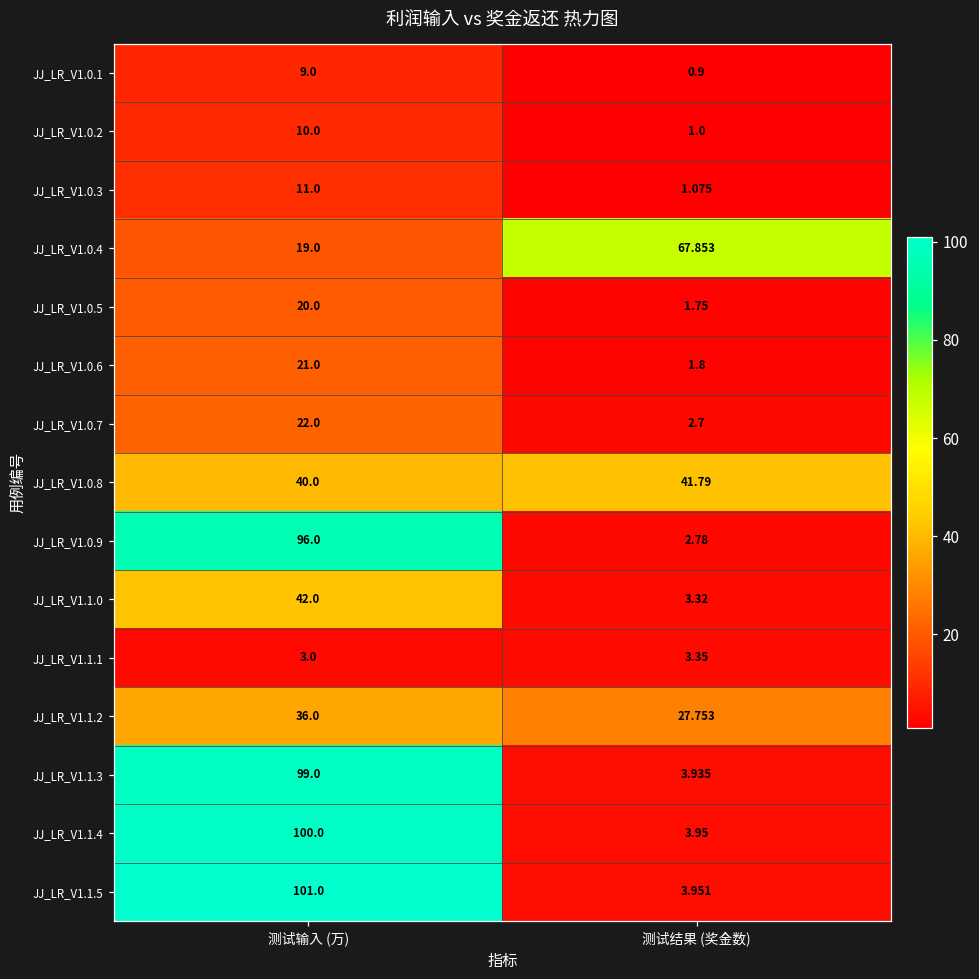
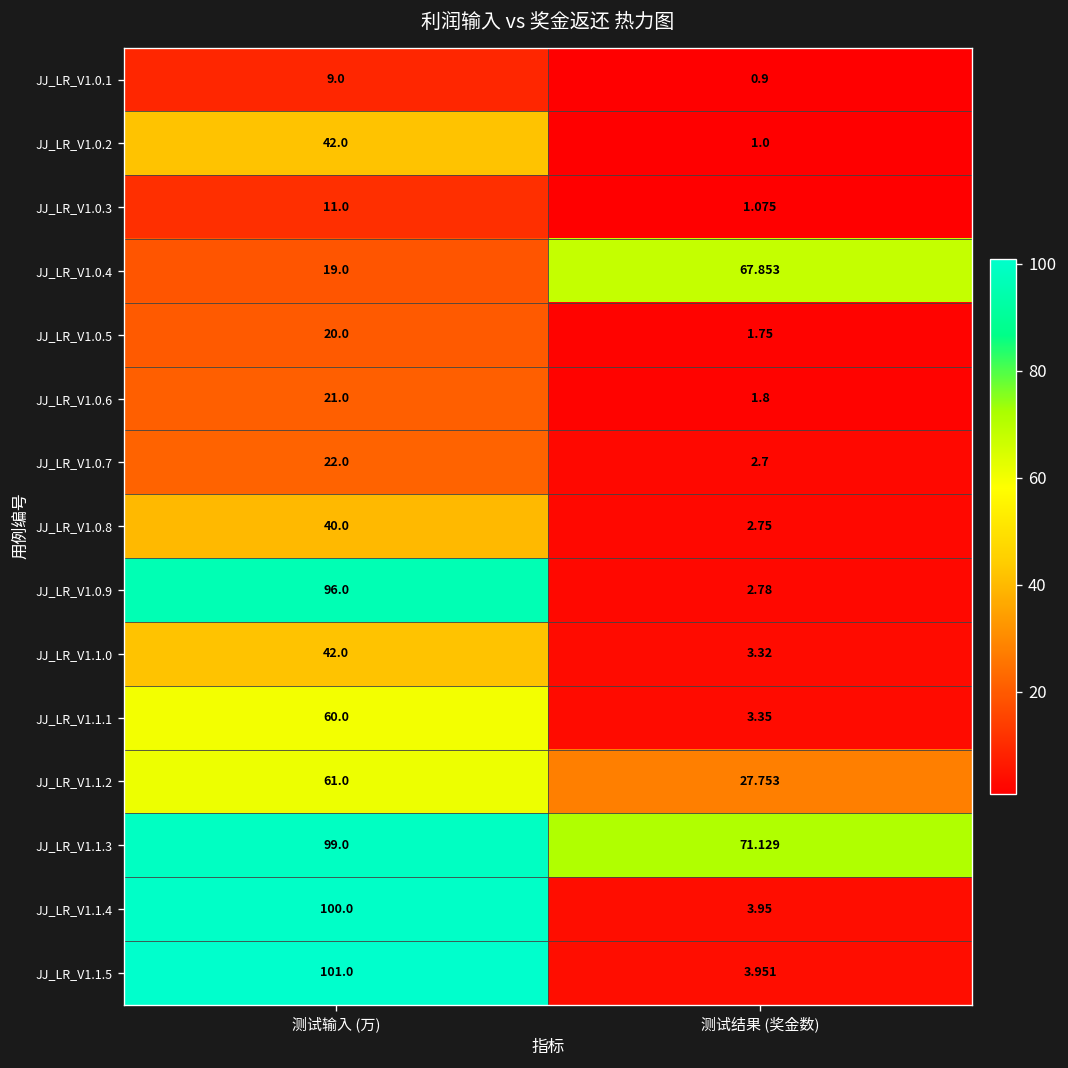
  {
    "JJ_LR_V1.0.1": {
      "测试输入 (万)": 9.0,
      "测试结果 (奖金数)": 0.9
    },
    "JJ_LR_V1.0.2": {
-     "测试输入 (万)": 10.0,
+     "测试输入 (万)": 42.0,
      "测试结果 (奖金数)": 1.0
    },
    "JJ_LR_V1.0.3": {
      "测试输入 (万)": 11.0,
      "测试结果 (奖金数)": 1.075
    },
    "JJ_LR_V1.0.4": {
      "测试输入 (万)": 19.0,
      "测试结果 (奖金数)": 67.853
    },
    "JJ_LR_V1.0.5": {
      "测试输入 (万)": 20.0,
      "测试结果 (奖金数)": 1.75
    },
    "JJ_LR_V1.0.6": {
      "测试输入 (万)": 21.0,
      "测试结果 (奖金数)": 1.8
    },
    "JJ_LR_V1.0.7": {
      "测试输入 (万)": 22.0,
      "测试结果 (奖金数)": 2.7
    },
    "JJ_LR_V1.0.8": {
      "测试输入 (万)": 40.0,
-     "测试结果 (奖金数)": 41.79
+     "测试结果 (奖金数)": 2.75
    },
    "JJ_LR_V1.0.9": {
      "测试输入 (万)": 96.0,
      "测试结果 (奖金数)": 2.78
    },
    "JJ_LR_V1.1.0": {
      "测试输入 (万)": 42.0,
      "测试结果 (奖金数)": 3.32
    },
    "JJ_LR_V1.1.1": {
-     "测试输入 (万)": 3.0,
+     "测试输入 (万)": 60.0,
      "测试结果 (奖金数)": 3.35
    },
    "JJ_LR_V1.1.2": {
-     "测试输入 (万)": 36.0,
+     "测试输入 (万)": 61.0,
      "测试结果 (奖金数)": 27.753
    },
    "JJ_LR_V1.1.3": {
      "测试输入 (万)": 99.0,
-     "测试结果 (奖金数)": 3.935
+     "测试结果 (奖金数)": 71.129
    },
    "JJ_LR_V1.1.4": {
      "测试输入 (万)": 100.0,
      "测试结果 (奖金数)": 3.95
    },
    "JJ_LR_V1.1.5": {
      "测试输入 (万)": 101.0,
      "测试结果 (奖金数)": 3.951
    }
  }
